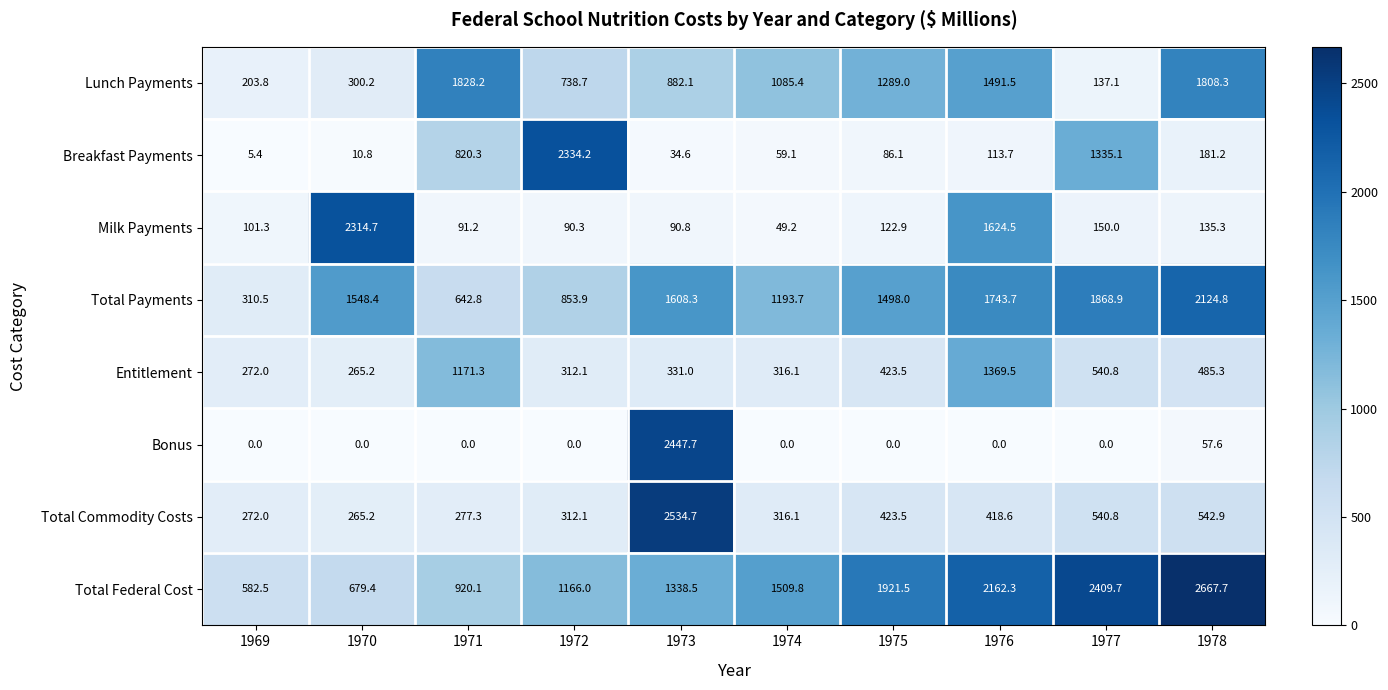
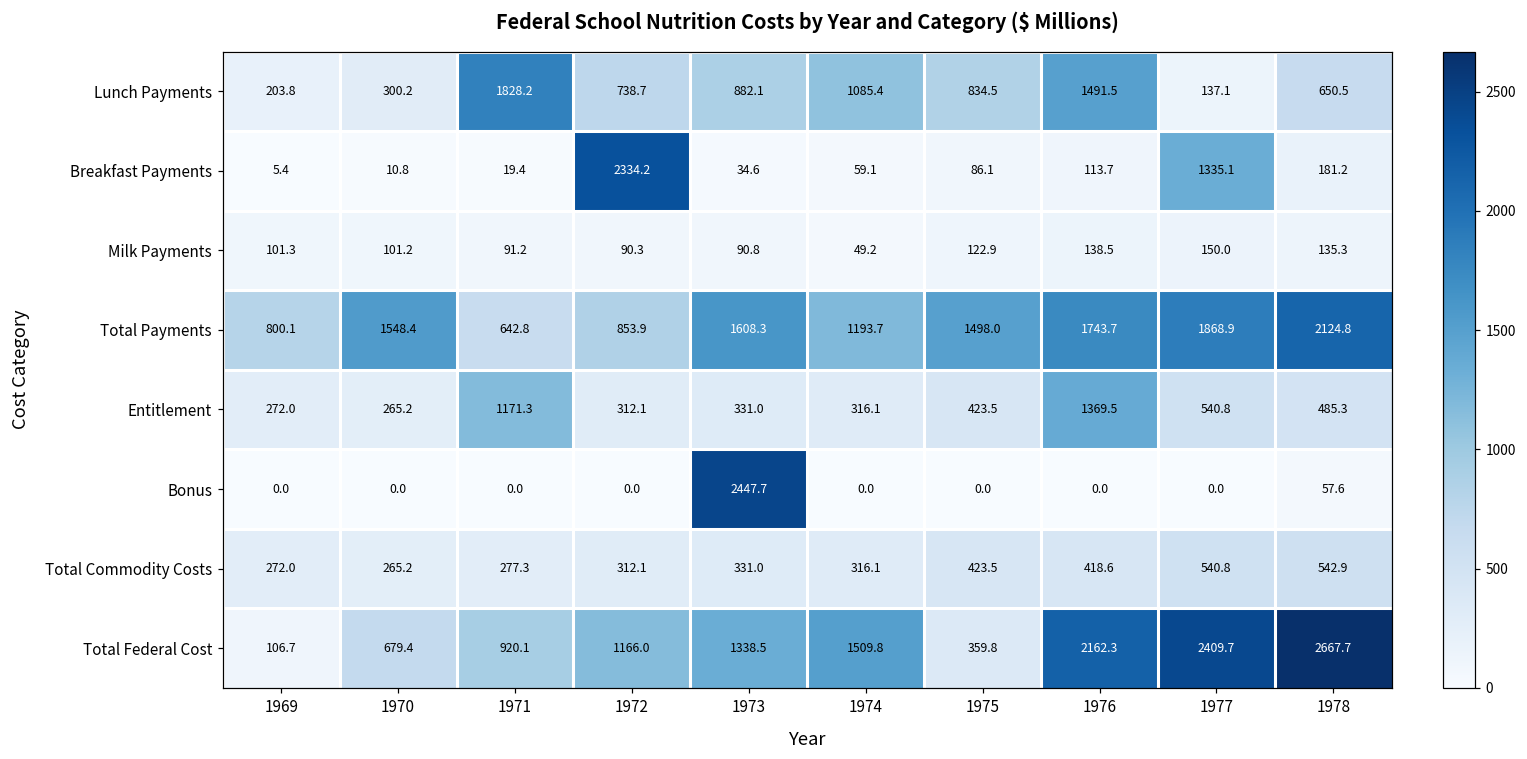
  {
    "Lunch Payments": {
      "1969": 203.8,
      "1970": 300.2,
      "1971": 1828.2,
      "1972": 738.7,
      "1973": 882.1,
      "1974": 1085.4,
-     "1975": 1289.0,
+     "1975": 834.5,
      "1976": 1491.5,
      "1977": 137.1,
-     "1978": 1808.3
+     "1978": 650.5
    },
    "Breakfast Payments": {
      "1969": 5.4,
      "1970": 10.8,
-     "1971": 820.3,
+     "1971": 19.4,
      "1972": 2334.2,
      "1973": 34.6,
      "1974": 59.1,
      "1975": 86.1,
      "1976": 113.7,
      "1977": 1335.1,
      "1978": 181.2
    },
    "Milk Payments": {
      "1969": 101.3,
-     "1970": 2314.7,
+     "1970": 101.2,
      "1971": 91.2,
      "1972": 90.3,
      "1973": 90.8,
      "1974": 49.2,
      "1975": 122.9,
-     "1976": 1624.5,
+     "1976": 138.5,
      "1977": 150.0,
      "1978": 135.3
    },
    "Total Payments": {
-     "1969": 310.5,
+     "1969": 800.1,
      "1970": 1548.4,
      "1971": 642.8,
      "1972": 853.9,
      "1973": 1608.3,
      "1974": 1193.7,
      "1975": 1498.0,
      "1976": 1743.7,
      "1977": 1868.9,
      "1978": 2124.8
    },
    "Entitlement": {
      "1969": 272.0,
      "1970": 265.2,
      "1971": 1171.3,
      "1972": 312.1,
      "1973": 331.0,
      "1974": 316.1,
      "1975": 423.5,
      "1976": 1369.5,
      "1977": 540.8,
      "1978": 485.3
    },
    "Bonus": {
      "1969": 0.0,
      "1970": 0.0,
      "1971": 0.0,
      "1972": 0.0,
      "1973": 2447.7,
      "1974": 0.0,
      "1975": 0.0,
      "1976": 0.0,
      "1977": 0.0,
      "1978": 57.6
    },
    "Total Commodity Costs": {
      "1969": 272.0,
      "1970": 265.2,
      "1971": 277.3,
      "1972": 312.1,
-     "1973": 2534.7,
+     "1973": 331.0,
      "1974": 316.1,
      "1975": 423.5,
      "1976": 418.6,
      "1977": 540.8,
      "1978": 542.9
    },
    "Total Federal Cost": {
-     "1969": 582.5,
+     "1969": 106.7,
      "1970": 679.4,
      "1971": 920.1,
      "1972": 1166.0,
      "1973": 1338.5,
      "1974": 1509.8,
-     "1975": 1921.5,
+     "1975": 359.8,
      "1976": 2162.3,
      "1977": 2409.7,
      "1978": 2667.7
    }
  }
